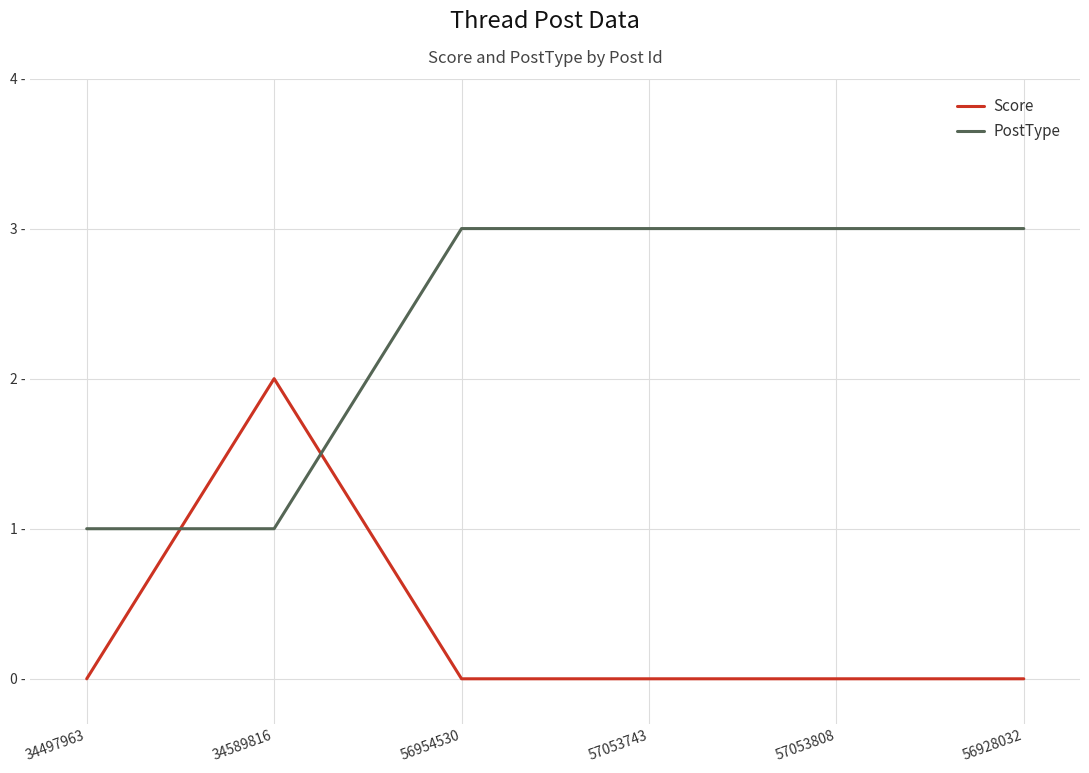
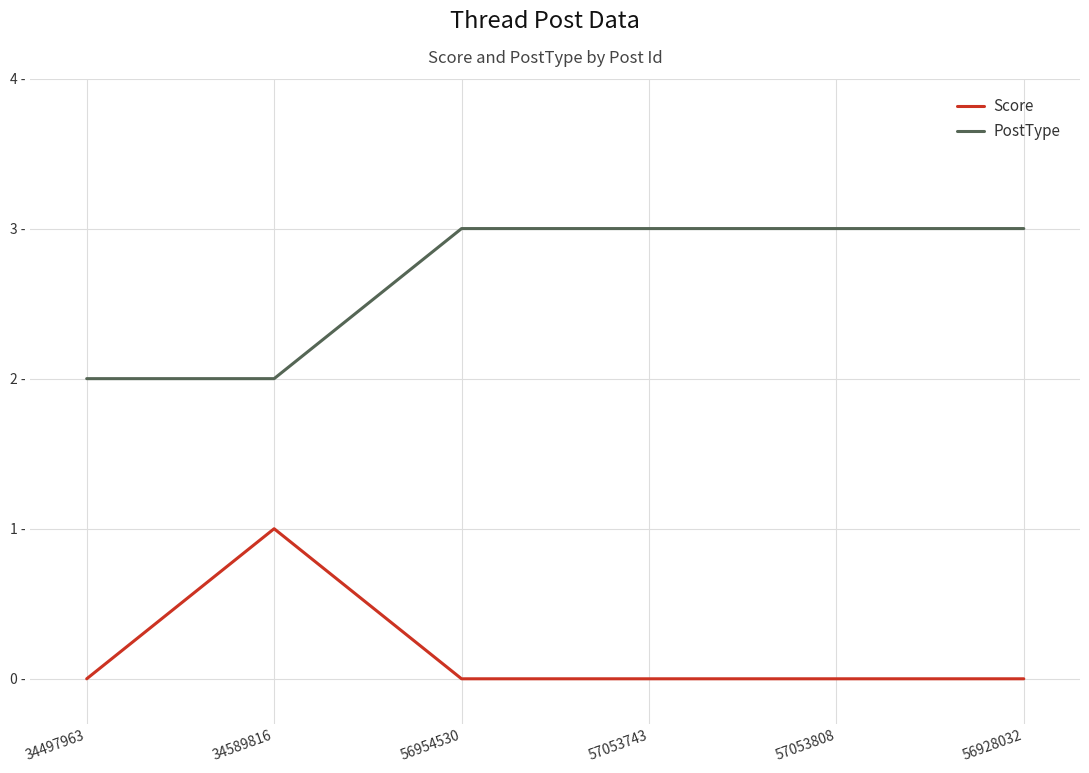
  {
    "Score": {
      "34497963": "0 -",
-     "34589816": "2 -",
+     "34589816": "1 -",
      "56954530": "0 -",
      "57053743": "0 -",
      "57053808": "0 -",
      "56928032": "0 -"
    },
    "PostType": {
-     "34497963": "1 -",
-     "34589816": "1 -",
+     "34497963": "2 -",
+     "34589816": "2 -",
      "56954530": "3 -",
      "57053743": "3 -",
      "57053808": "3 -",
      "56928032": "3 -"
    }
  }
